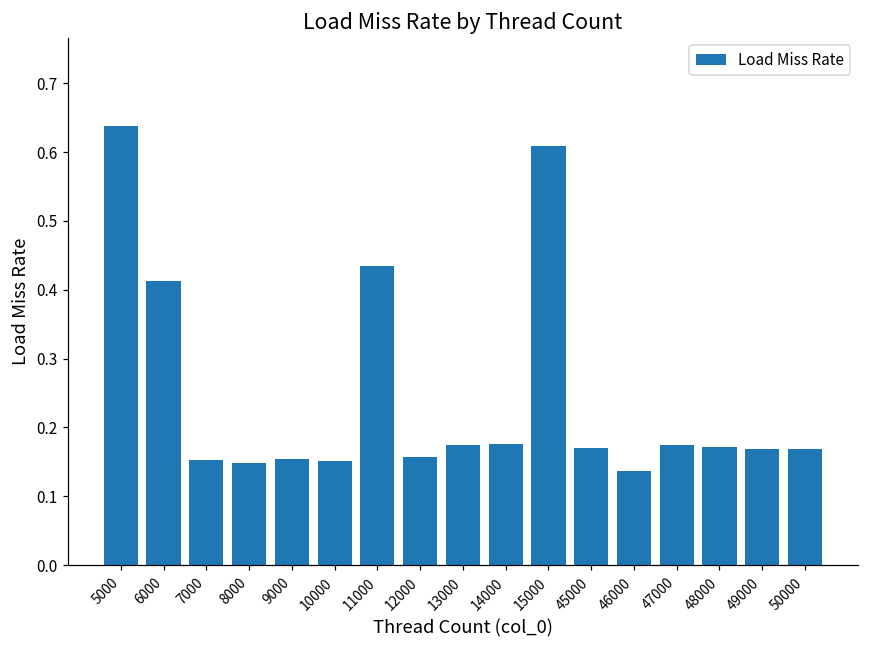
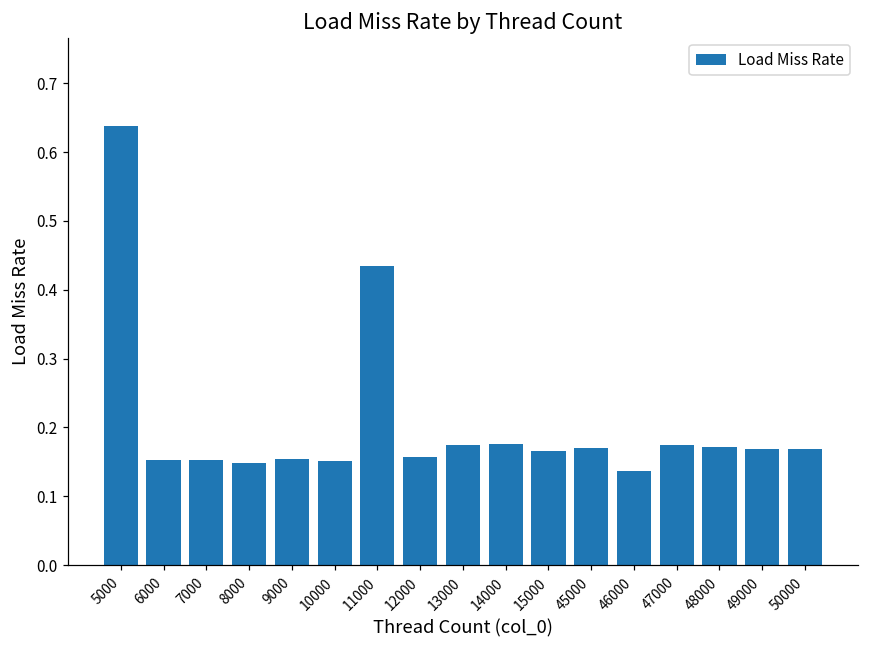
  {
    "5000": 0.64,
-   "6000": 0.41,
+   "6000": 0.15,
    "7000": 0.15,
    "8000": 0.15,
    "9000": 0.15,
    "10000": 0.15,
    "11000": 0.44,
    "12000": 0.16,
    "13000": 0.17,
    "14000": 0.18,
-   "15000": 0.61,
+   "15000": 0.17,
    "45000": 0.17,
    "46000": 0.14,
    "47000": 0.17,
    "48000": 0.17,
    "49000": 0.17,
    "50000": 0.17
  }
